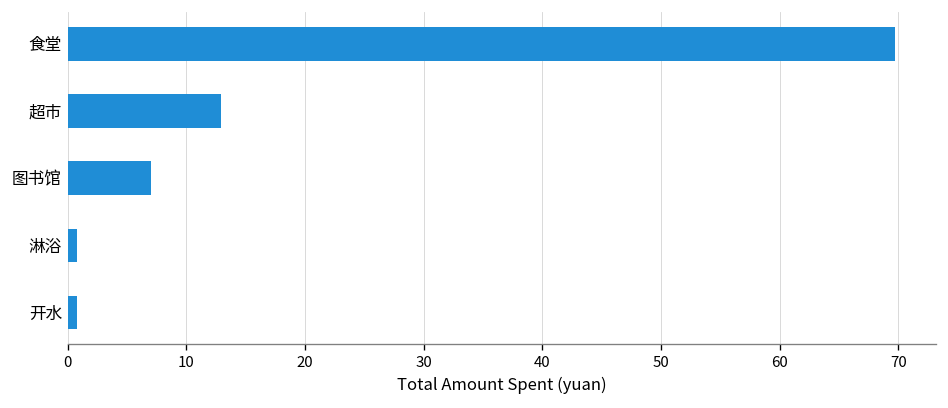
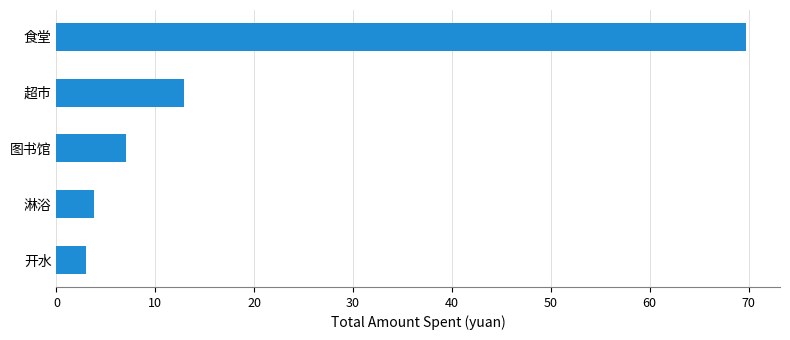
  {
    "食堂": 70,
    "超市": 13,
    "图书馆": 7,
-   "淋浴": 1,
-   "开水": 1
+   "淋浴": 4,
+   "开水": 3
  }
